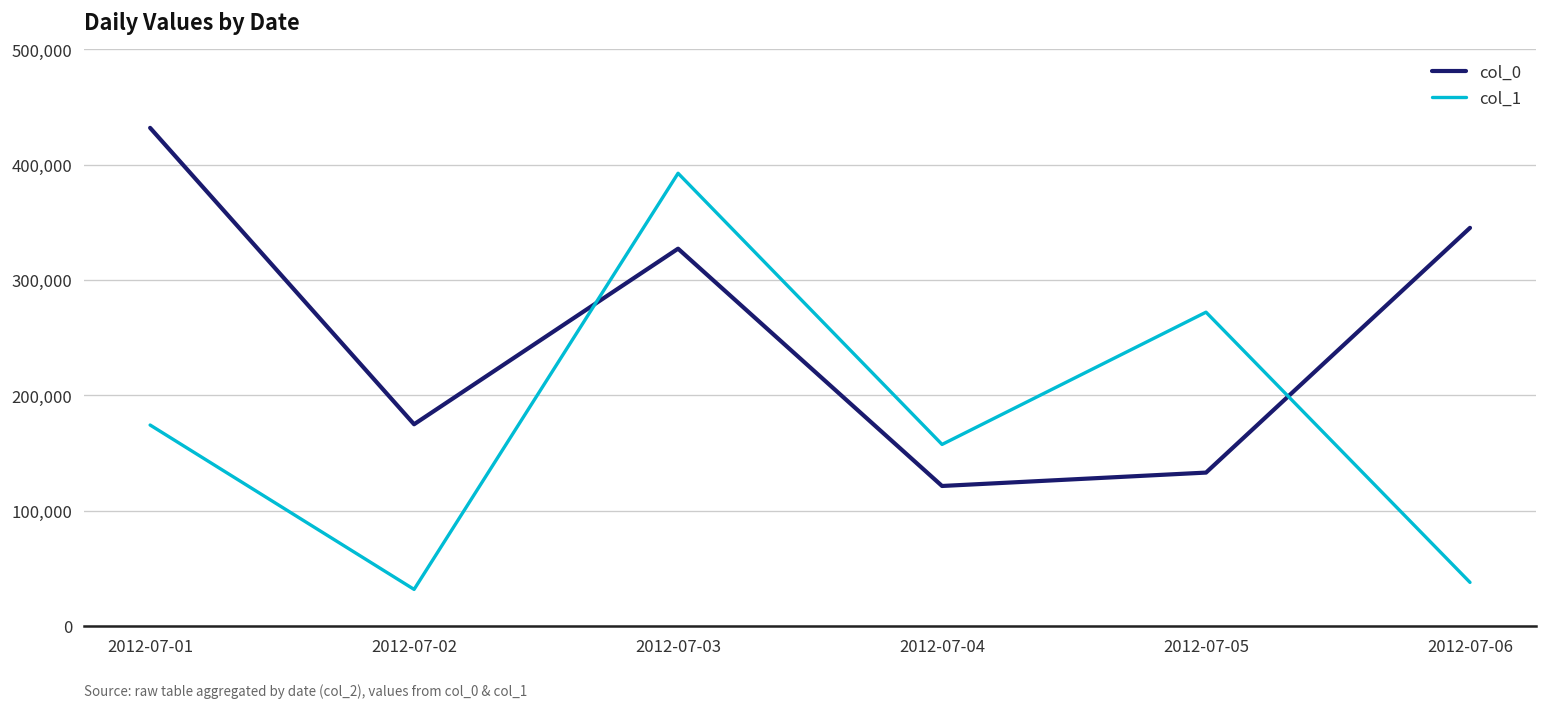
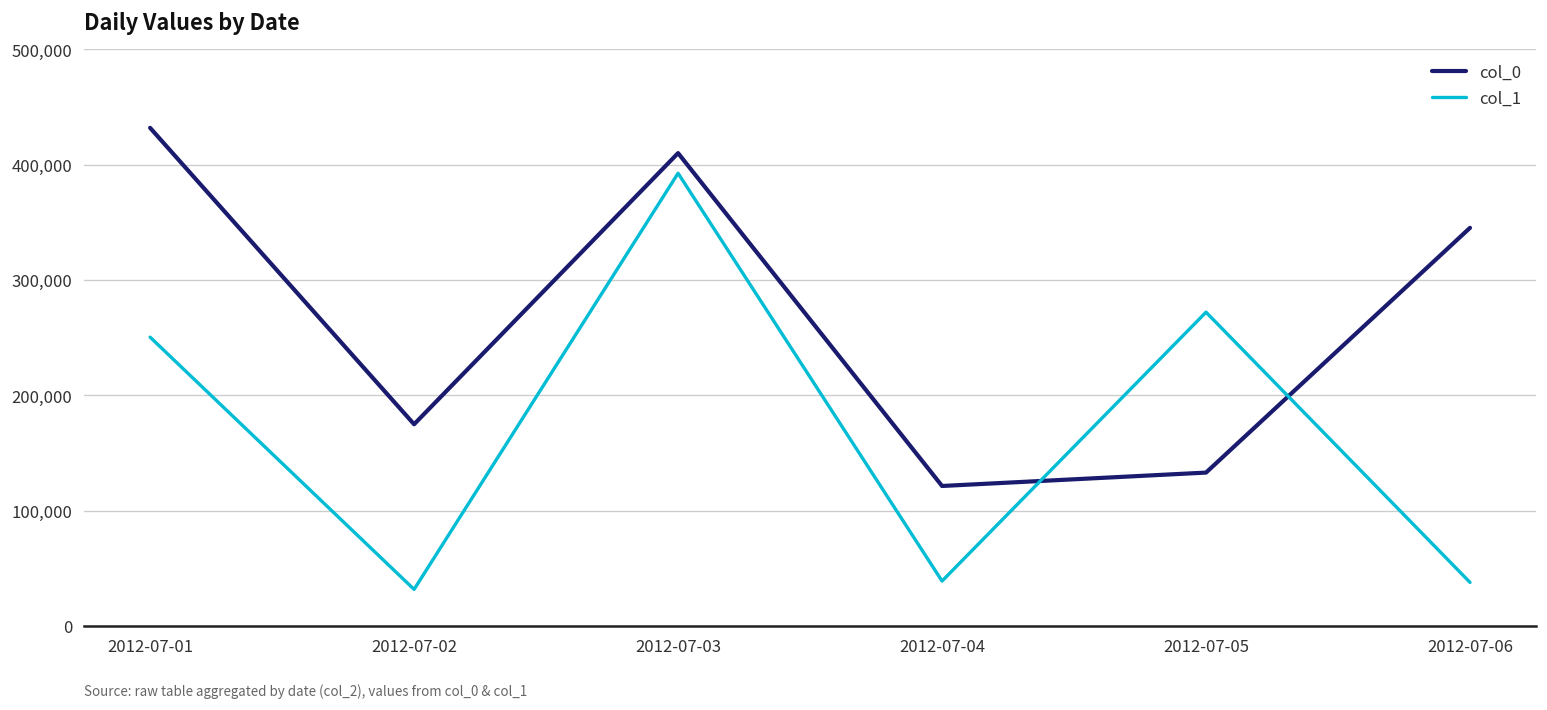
  {
    "col_0": {
      "2012-07-01": "430,000",
      "2012-07-02": "180,000",
-     "2012-07-03": "330,000",
+     "2012-07-03": "410,000",
      "2012-07-04": "120,000",
      "2012-07-05": "130,000",
      "2012-07-06": "350,000"
    },
    "col_1": {
-     "2012-07-01": "170,000",
+     "2012-07-01": "250,000",
      "2012-07-02": "30,000",
      "2012-07-03": "390,000",
-     "2012-07-04": "160,000",
+     "2012-07-04": "40,000",
      "2012-07-05": "270,000",
      "2012-07-06": "40,000"
    }
  }
